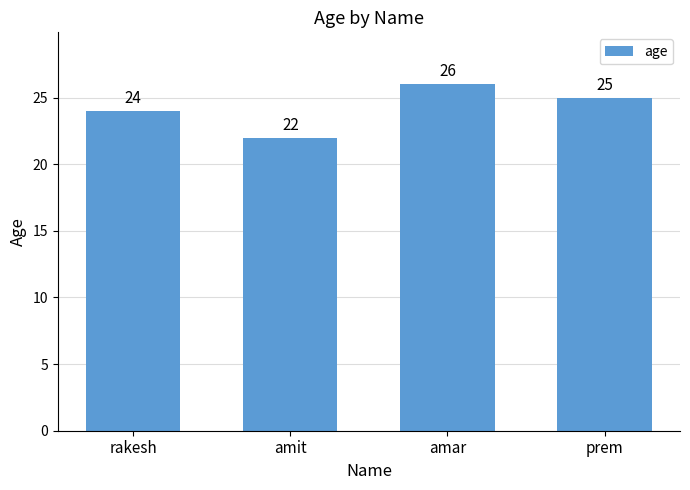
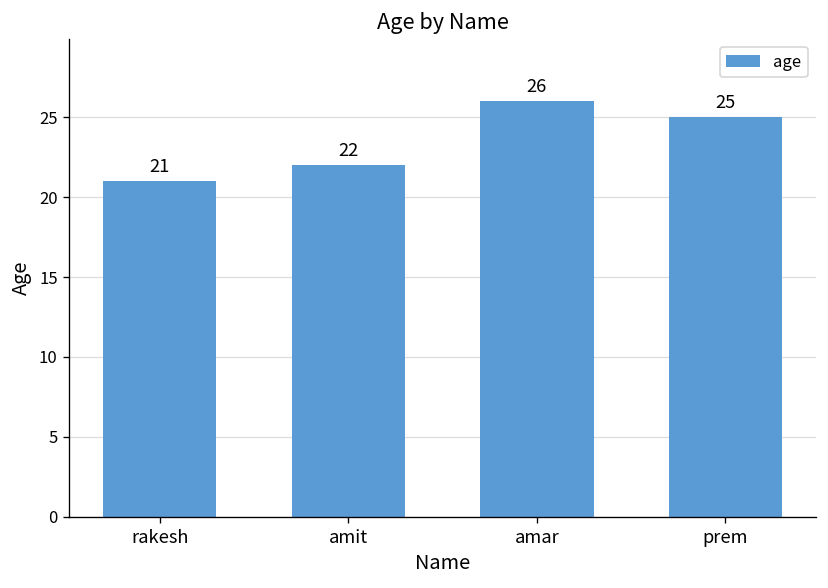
  {
-   "rakesh": 24,
+   "rakesh": 21,
    "amit": 22,
    "amar": 26,
    "prem": 25
  }
